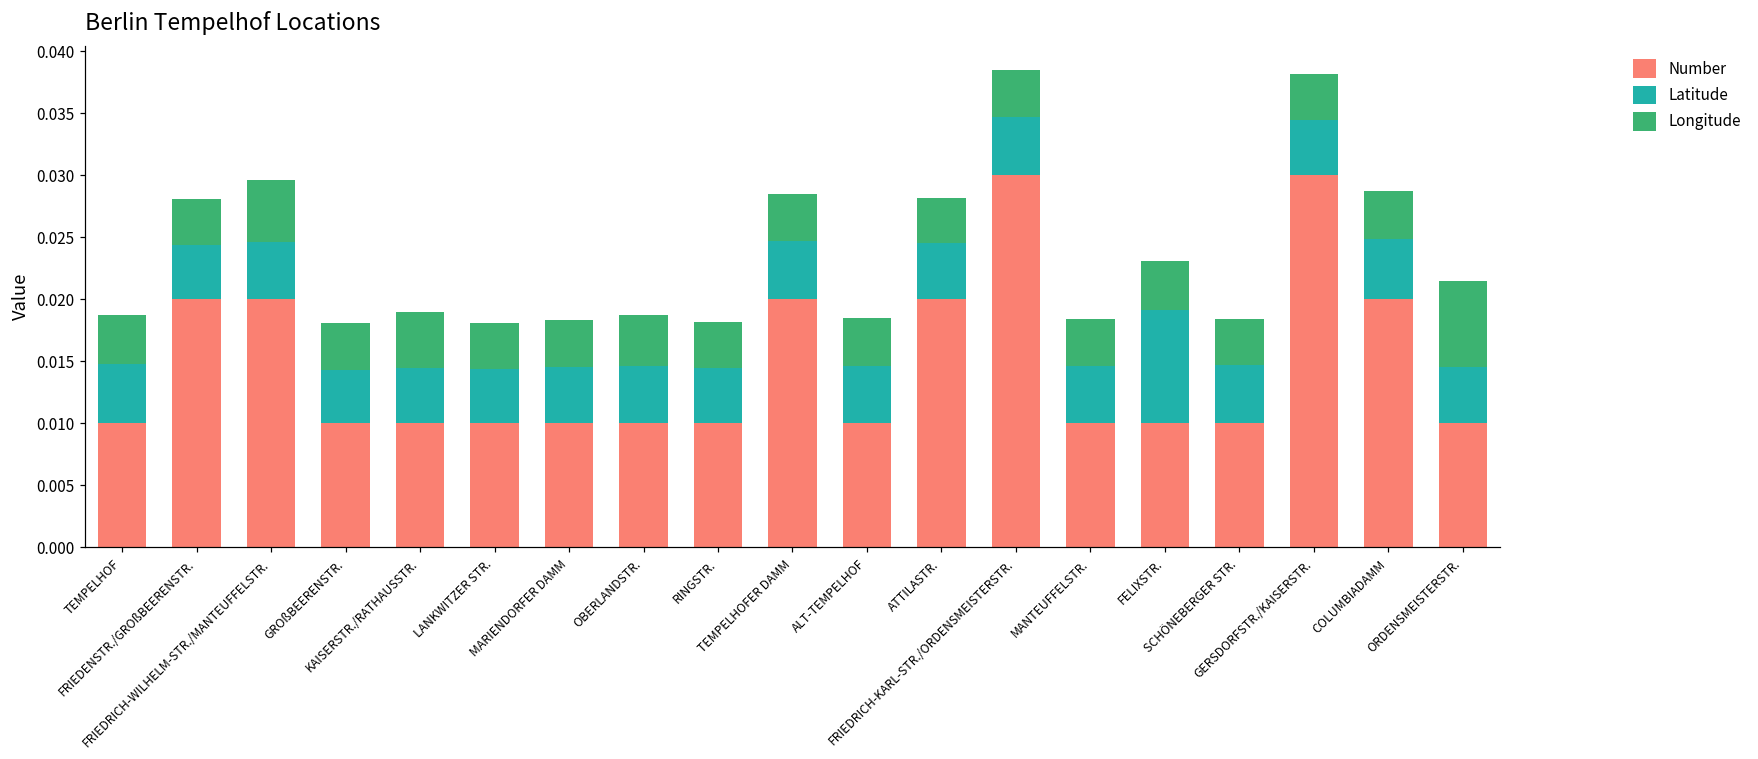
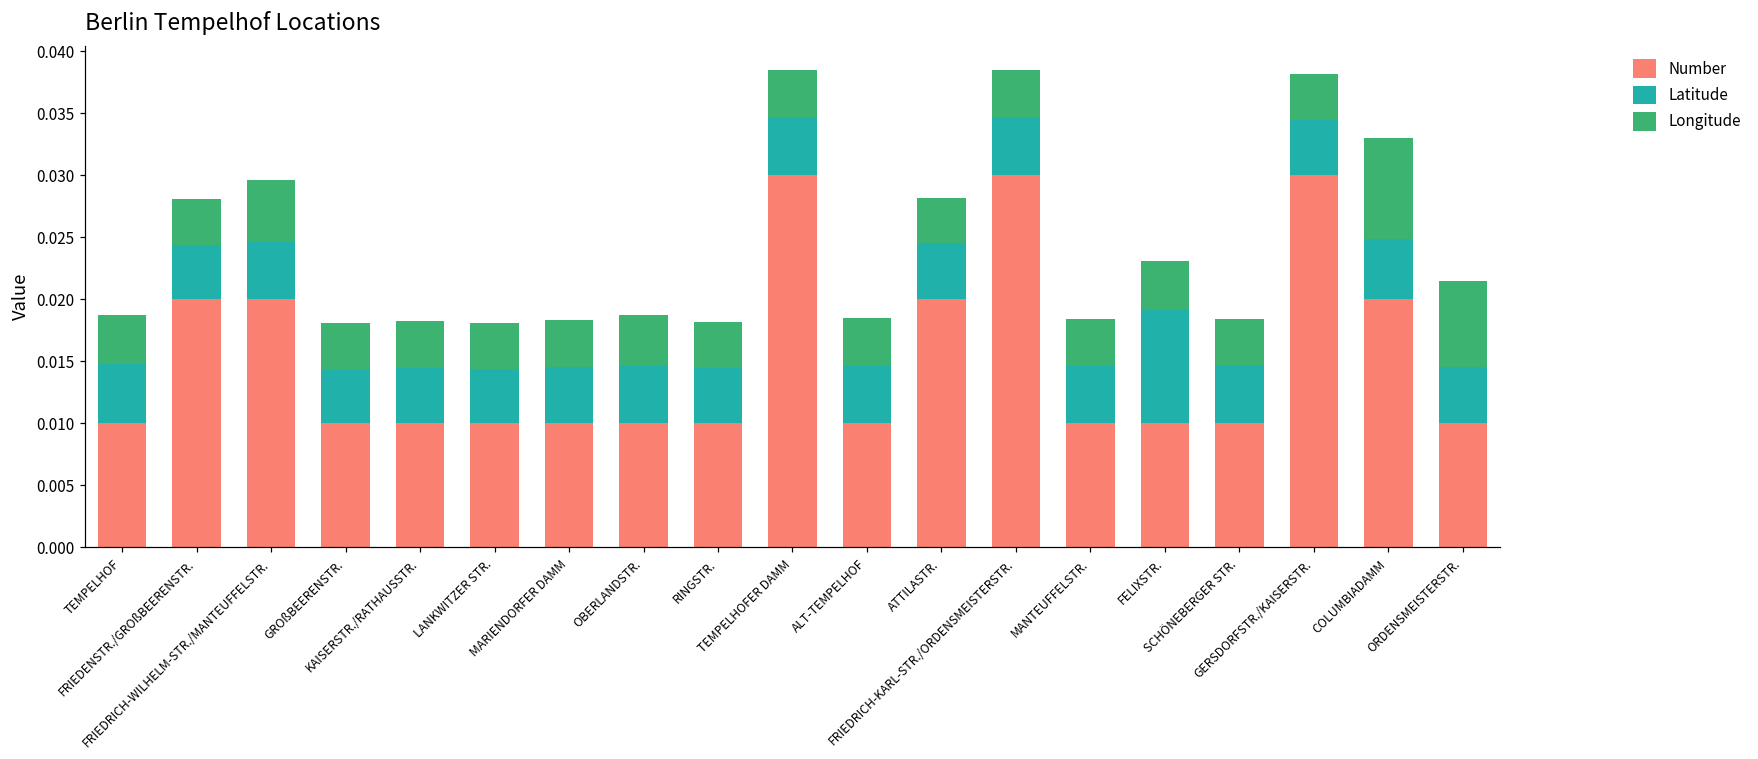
  {
    "Number": {
      "TEMPELHOF": 0.0100,
      "FRIEDENSTR./GROßBEERENSTR.": 0.0200,
      "FRIEDRICH-WILHELM-STR./MANTEUFFELSTR.": 0.0200,
      "GROßBEERENSTR.": 0.0100,
      "KAISERSTR./RATHAUSSTR.": 0.0100,
      "LANKWITZER STR.": 0.0100,
      "MARIENDORFER DAMM": 0.0100,
      "OBERLANDSTR.": 0.0100,
      "RINGSTR.": 0.0100,
-     "TEMPELHOFER DAMM": 0.0200,
+     "TEMPELHOFER DAMM": 0.0300,
      "ALT-TEMPELHOF": 0.0100,
      "ATTILASTR.": 0.0200,
      "FRIEDRICH-KARL-STR./ORDENSMEISTERSTR.": 0.0300,
      "MANTEUFFELSTR.": 0.0100,
      "FELIXSTR.": 0.0100,
      "SCHÖNEBERGER STR.": 0.0100,
      "GERSDORFSTR./KAISERSTR.": 0.0300,
      "COLUMBIADAMM": 0.0200,
      "ORDENSMEISTERSTR.": 0.0100
    },
    "Latitude": {
      "TEMPELHOF": 0.0048,
      "FRIEDENSTR./GROßBEERENSTR.": 0.0044,
      "FRIEDRICH-WILHELM-STR./MANTEUFFELSTR.": 0.0046,
      "GROßBEERENSTR.": 0.0043,
      "KAISERSTR./RATHAUSSTR.": 0.0045,
      "LANKWITZER STR.": 0.0044,
      "MARIENDORFER DAMM": 0.0045,
      "OBERLANDSTR.": 0.0046,
      "RINGSTR.": 0.0044,
      "TEMPELHOFER DAMM": 0.0047,
      "ALT-TEMPELHOF": 0.0047,
      "ATTILASTR.": 0.0045,
      "FRIEDRICH-KARL-STR./ORDENSMEISTERSTR.": 0.0047,
      "MANTEUFFELSTR.": 0.0046,
      "FELIXSTR.": 0.0091,
      "SCHÖNEBERGER STR.": 0.0047,
      "GERSDORFSTR./KAISERSTR.": 0.0045,
      "COLUMBIADAMM": 0.0048,
      "ORDENSMEISTERSTR.": 0.0046
    },
    "Longitude": {
      "TEMPELHOF": 0.0040,
      "FRIEDENSTR./GROßBEERENSTR.": 0.0037,
      "FRIEDRICH-WILHELM-STR./MANTEUFFELSTR.": 0.0050,
      "GROßBEERENSTR.": 0.0038,
-     "KAISERSTR./RATHAUSSTR.": 0.0045,
+     "KAISERSTR./RATHAUSSTR.": 0.0038,
      "LANKWITZER STR.": 0.0037,
      "MARIENDORFER DAMM": 0.0038,
      "OBERLANDSTR.": 0.0041,
      "RINGSTR.": 0.0037,
      "TEMPELHOFER DAMM": 0.0038,
      "ALT-TEMPELHOF": 0.0038,
      "ATTILASTR.": 0.0037,
      "FRIEDRICH-KARL-STR./ORDENSMEISTERSTR.": 0.0038,
      "MANTEUFFELSTR.": 0.0038,
      "FELIXSTR.": 0.0039,
      "SCHÖNEBERGER STR.": 0.0037,
      "GERSDORFSTR./KAISERSTR.": 0.0037,
-     "COLUMBIADAMM": 0.0039,
+     "COLUMBIADAMM": 0.0082,
      "ORDENSMEISTERSTR.": 0.0069
    }
  }
